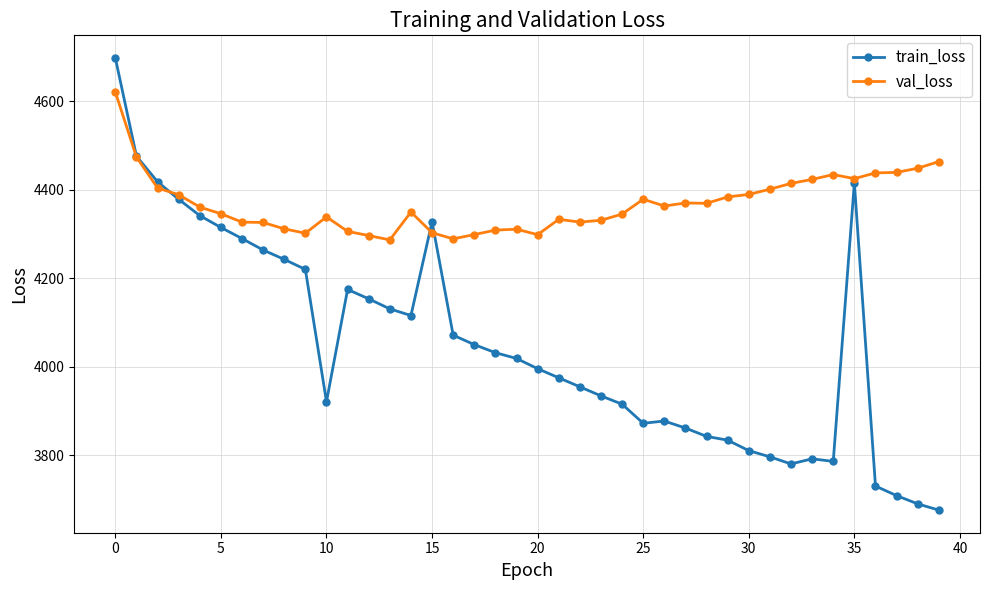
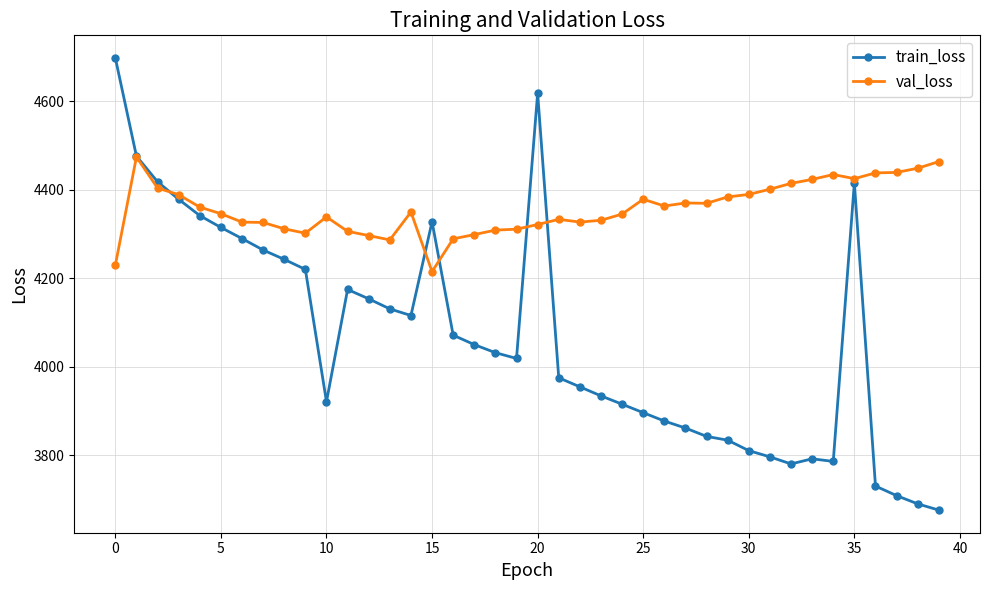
  {
    "train_loss": {
      "0": 4700,
      "5": 4310,
      "10": 3920,
      "15": 4330,
-     "20": 4000,
-     "25": 3870,
+     "20": 4620,
+     "25": 3900,
      "30": 3810,
      "35": 4420
    },
    "val_loss": {
-     "0": 4620,
+     "0": 4230,
      "5": 4350,
      "10": 4340,
-     "15": 4300,
-     "20": 4300,
+     "15": 4220,
+     "20": 4320,
      "25": 4380,
      "30": 4390,
      "35": 4430
    }
  }
